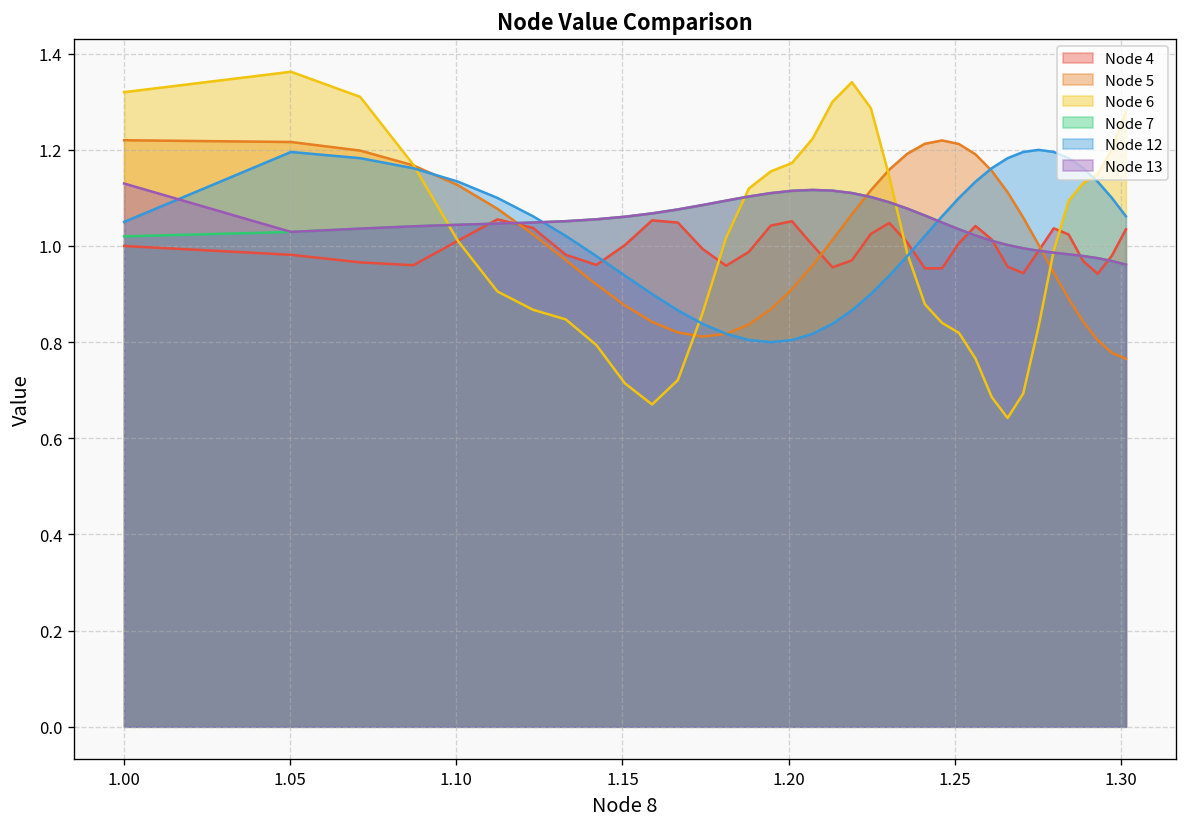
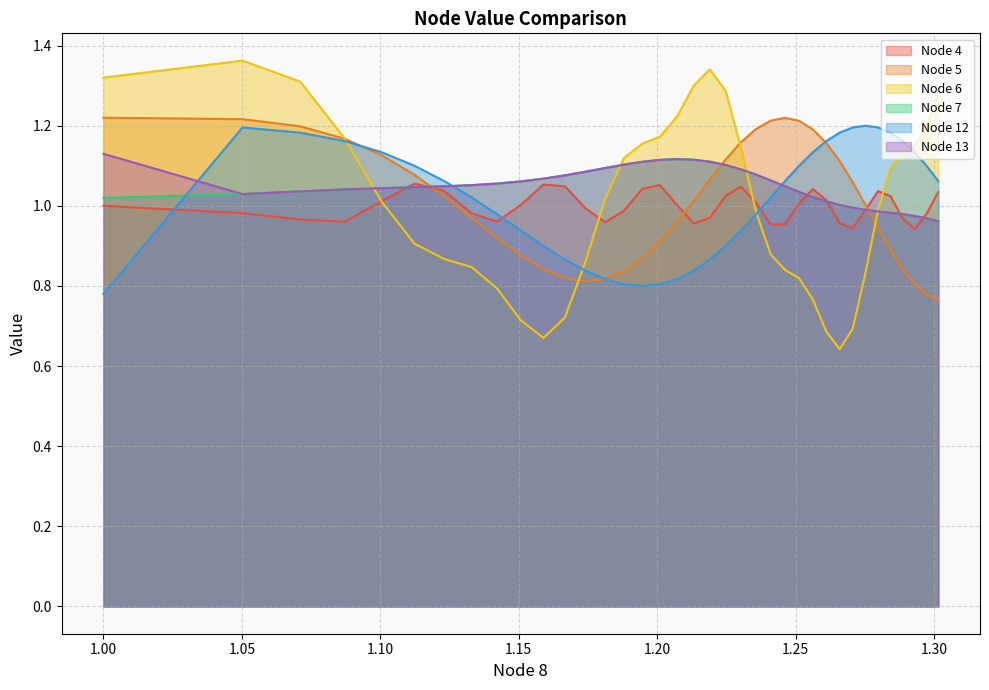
  {
    "Node 7": {
      "1.00": 1.02
    },
    "Node 12": {
-     "1.00": 1.05
+     "1.00": 0.78
    },
    "Node 13": {
      "1.00": 1.13
    }
  }
